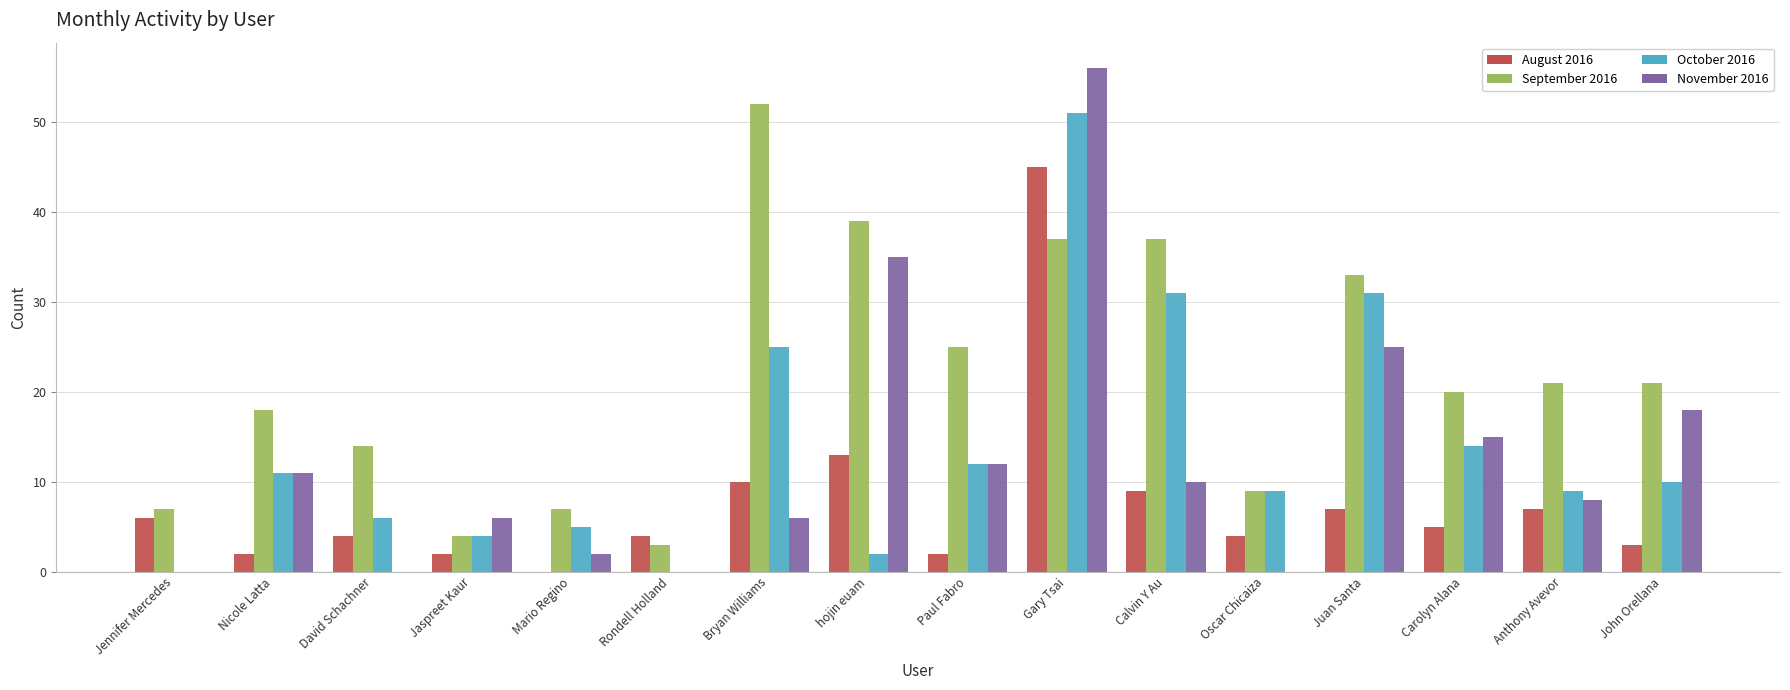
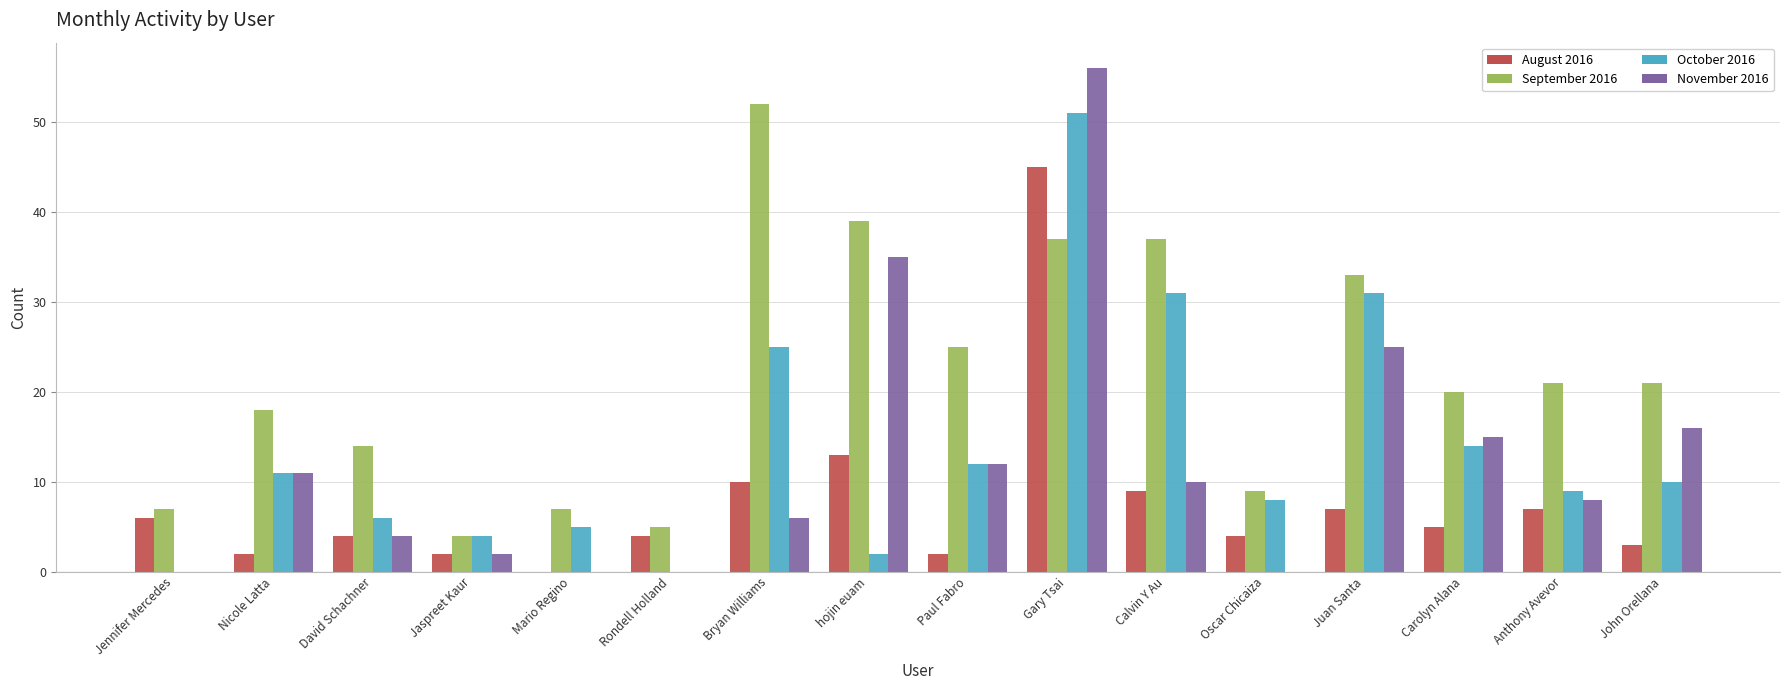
  {
    "August 2016": {
      "Jennifer Mercedes": 6,
      "Nicole Latta": 2,
      "David Schachner": 4,
      "Jaspreet Kaur": 2,
      "Mario Regino": 0,
      "Rondell Holland": 4,
      "Bryan Williams": 10,
      "hojin euam": 13,
      "Paul Fabro": 2,
      "Gary Tsai": 45,
      "Calvin Y Au": 9,
      "Oscar Chicaiza": 4,
      "Juan Santa": 7,
      "Carolyn Alana": 5,
      "Anthony Avevor": 7,
      "John Orellana": 3
    },
    "September 2016": {
      "Jennifer Mercedes": 7,
      "Nicole Latta": 18,
      "David Schachner": 14,
      "Jaspreet Kaur": 4,
      "Mario Regino": 7,
-     "Rondell Holland": 3,
+     "Rondell Holland": 5,
      "Bryan Williams": 52,
      "hojin euam": 39,
      "Paul Fabro": 25,
      "Gary Tsai": 37,
      "Calvin Y Au": 37,
      "Oscar Chicaiza": 9,
      "Juan Santa": 33,
      "Carolyn Alana": 20,
      "Anthony Avevor": 21,
      "John Orellana": 21
    },
    "October 2016": {
      "Jennifer Mercedes": 0,
      "Nicole Latta": 11,
      "David Schachner": 6,
      "Jaspreet Kaur": 4,
      "Mario Regino": 5,
      "Rondell Holland": 0,
      "Bryan Williams": 25,
      "hojin euam": 2,
      "Paul Fabro": 12,
      "Gary Tsai": 51,
      "Calvin Y Au": 31,
-     "Oscar Chicaiza": 9,
+     "Oscar Chicaiza": 8,
      "Juan Santa": 31,
      "Carolyn Alana": 14,
      "Anthony Avevor": 9,
      "John Orellana": 10
    },
    "November 2016": {
      "Jennifer Mercedes": 0,
      "Nicole Latta": 11,
-     "David Schachner": 0,
-     "Jaspreet Kaur": 6,
-     "Mario Regino": 2,
+     "David Schachner": 4,
+     "Jaspreet Kaur": 2,
+     "Mario Regino": 0,
      "Rondell Holland": 0,
      "Bryan Williams": 6,
      "hojin euam": 35,
      "Paul Fabro": 12,
      "Gary Tsai": 56,
      "Calvin Y Au": 10,
      "Oscar Chicaiza": 0,
      "Juan Santa": 25,
      "Carolyn Alana": 15,
      "Anthony Avevor": 8,
-     "John Orellana": 18
+     "John Orellana": 16
    }
  }
